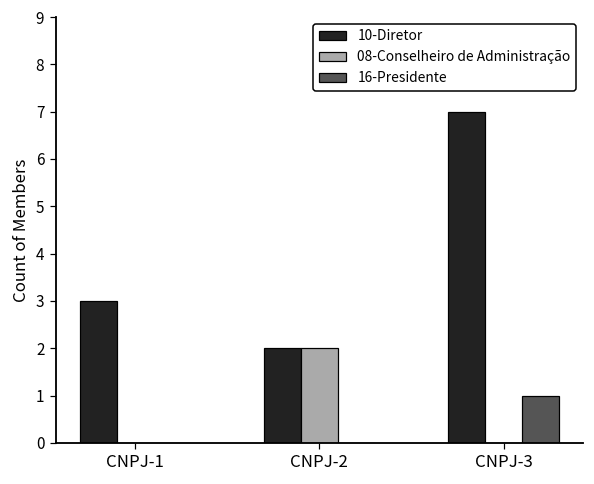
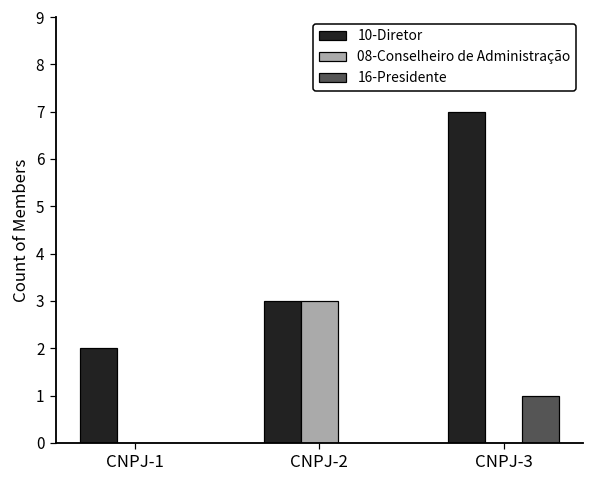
  {
    "10-Diretor": {
-     "CNPJ-1": 3,
-     "CNPJ-2": 2,
+     "CNPJ-1": 2,
+     "CNPJ-2": 3,
      "CNPJ-3": 7
    },
    "08-Conselheiro de Administração": {
      "CNPJ-1": 0,
-     "CNPJ-2": 2,
+     "CNPJ-2": 3,
      "CNPJ-3": 0
    },
    "16-Presidente": {
      "CNPJ-1": 0,
      "CNPJ-2": 0,
      "CNPJ-3": 1
    }
  }
